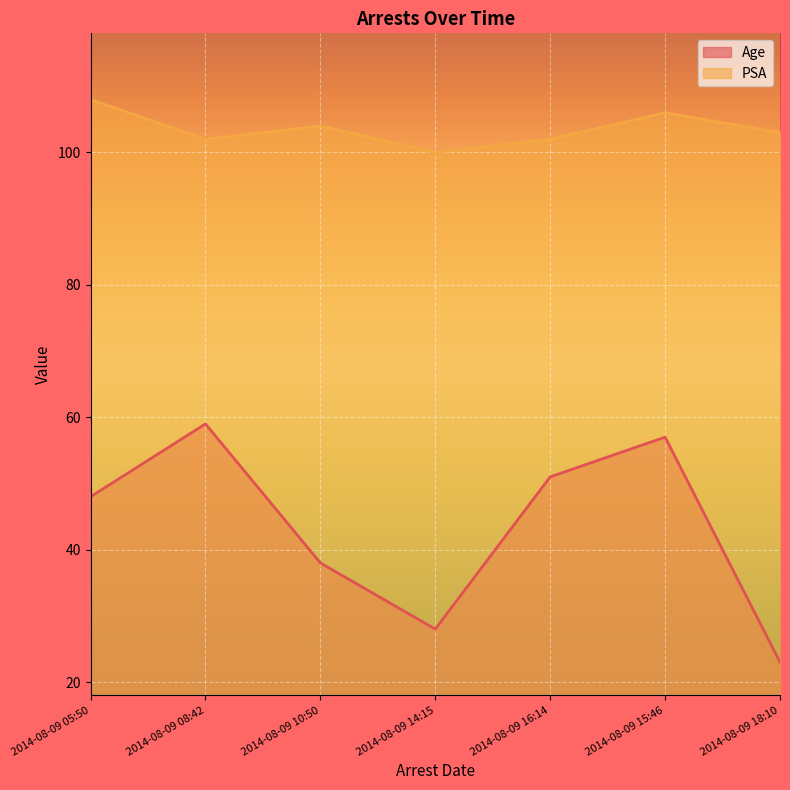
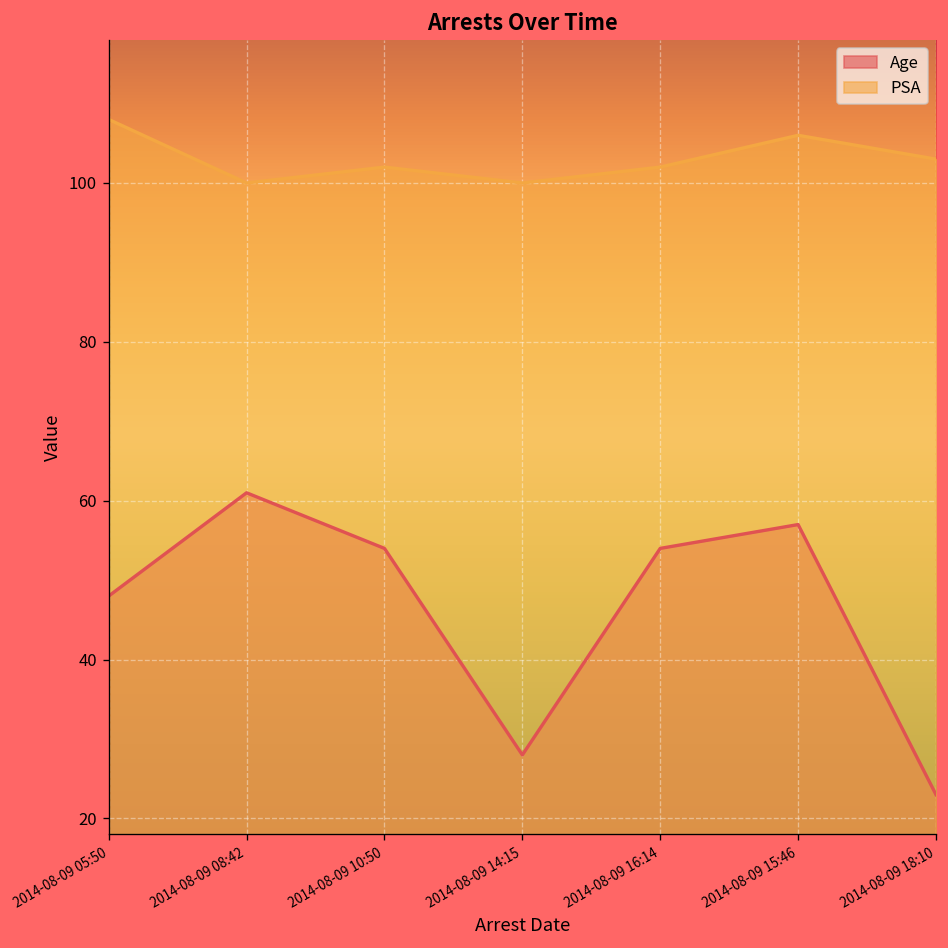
  {
    "Age": {
      "2014-08-09 05:50": 48,
-     "2014-08-09 08:42": 59,
-     "2014-08-09 10:50": 38,
+     "2014-08-09 08:42": 61,
+     "2014-08-09 10:50": 54,
      "2014-08-09 14:15": 28,
-     "2014-08-09 16:14": 51,
+     "2014-08-09 16:14": 54,
      "2014-08-09 15:46": 57,
      "2014-08-09 18:10": 23
    },
    "PSA": {
      "2014-08-09 05:50": 108,
-     "2014-08-09 08:42": 102,
-     "2014-08-09 10:50": 104,
+     "2014-08-09 08:42": 100,
+     "2014-08-09 10:50": 102,
      "2014-08-09 14:15": 100,
      "2014-08-09 16:14": 102,
      "2014-08-09 15:46": 106,
      "2014-08-09 18:10": 103
    }
  }
